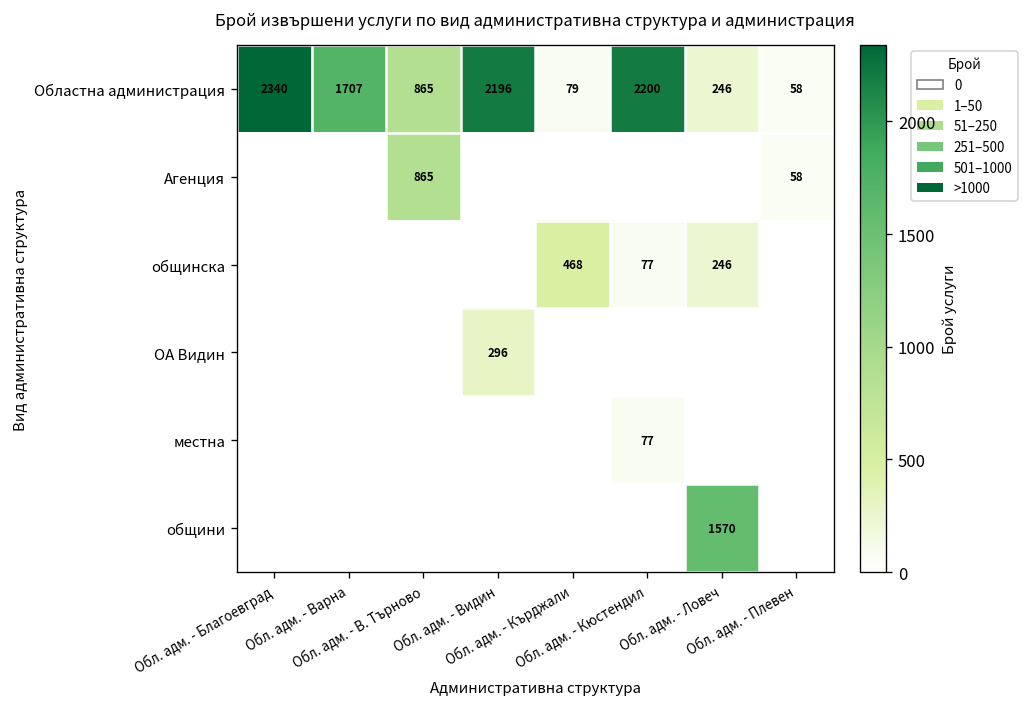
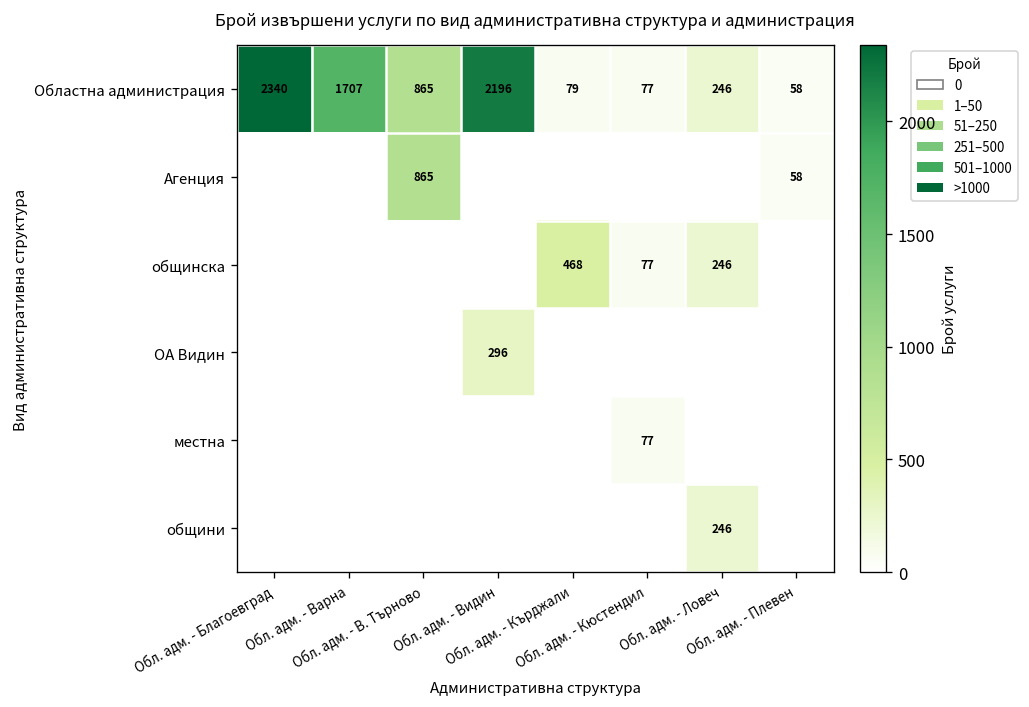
  {
    "Областна администрация": {
      "Обл. адм. - Благоевград": 2340,
      "Обл. адм. - Варна": 1707,
      "Обл. адм. - В. Търново": 865,
      "Обл. адм. - Видин": 2196,
      "Обл. адм. - Кърджали": 79,
-     "Обл. адм. - Кюстендил": 2200,
+     "Обл. адм. - Кюстендил": 77,
      "Обл. адм. - Ловеч": 246,
      "Обл. адм. - Плевен": 58
    },
    "Агенция": {
      "Обл. адм. - В. Търново": 865,
      "Обл. адм. - Плевен": 58
    },
    "общинска": {
      "Обл. адм. - Кърджали": 468,
      "Обл. адм. - Кюстендил": 77,
      "Обл. адм. - Ловеч": 246
    },
    "ОА Видин": {
      "Обл. адм. - Видин": 296
    },
    "местна": {
      "Обл. адм. - Кюстендил": 77
    },
    "общини": {
-     "Обл. адм. - Ловеч": 1570
+     "Обл. адм. - Ловеч": 246
    }
  }
